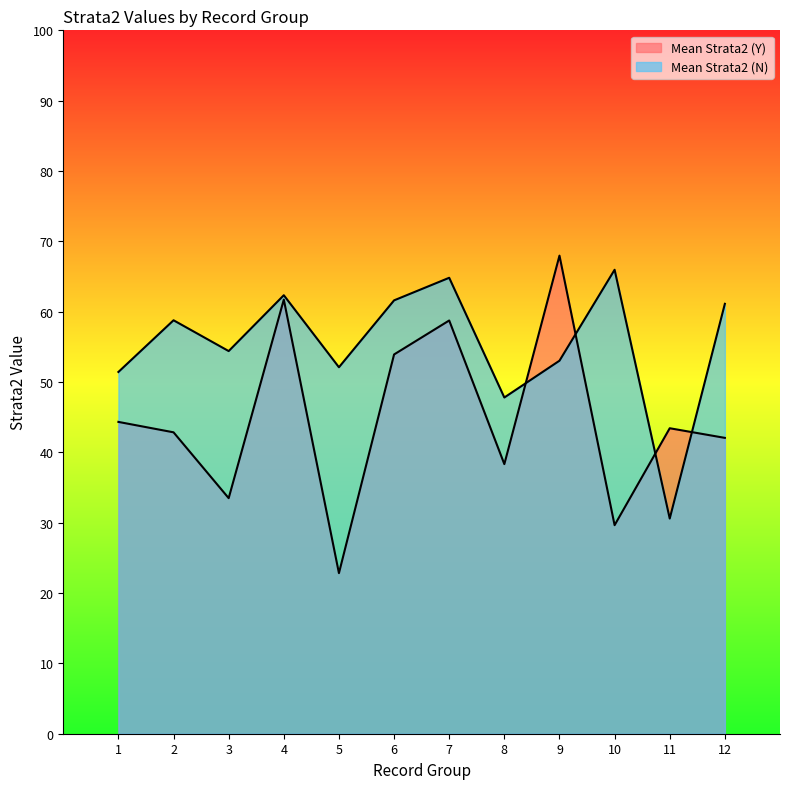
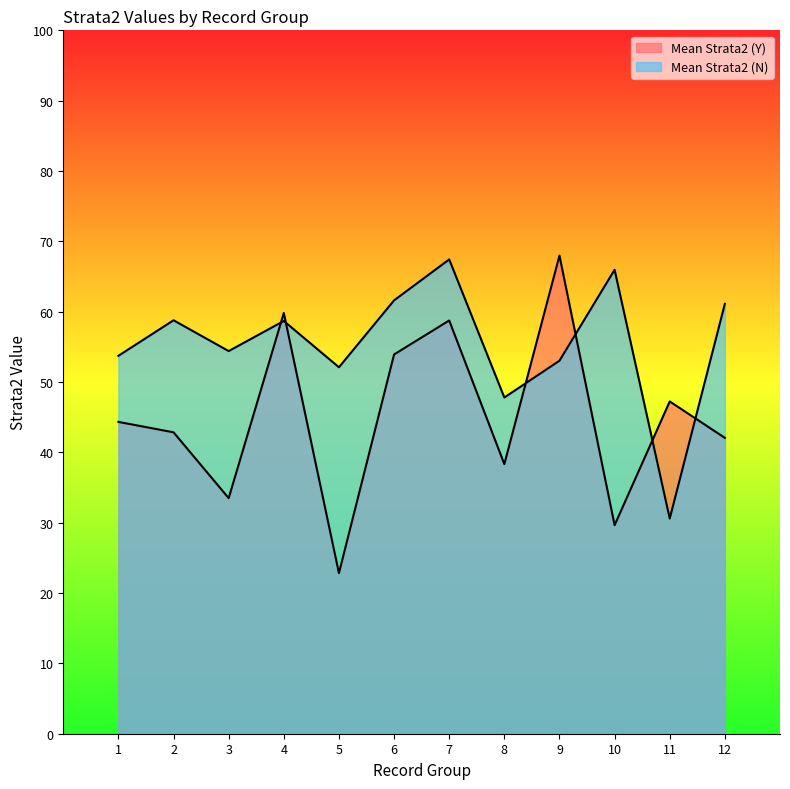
  {
    "Mean Strata2 (Y)": {
      "1": 44,
      "2": 43,
      "3": 33,
-     "4": 62,
+     "4": 60,
      "5": 23,
      "6": 54,
      "7": 59,
      "8": 38,
      "9": 68,
      "10": 30,
-     "11": 43,
+     "11": 47,
      "12": 42
    },
    "Mean Strata2 (N)": {
-     "1": 51,
+     "1": 54,
      "2": 59,
      "3": 54,
-     "4": 62,
+     "4": 59,
      "5": 52,
      "6": 62,
-     "7": 65,
+     "7": 67,
      "8": 48,
      "9": 53,
      "10": 66,
      "11": 31,
      "12": 61
    }
  }
